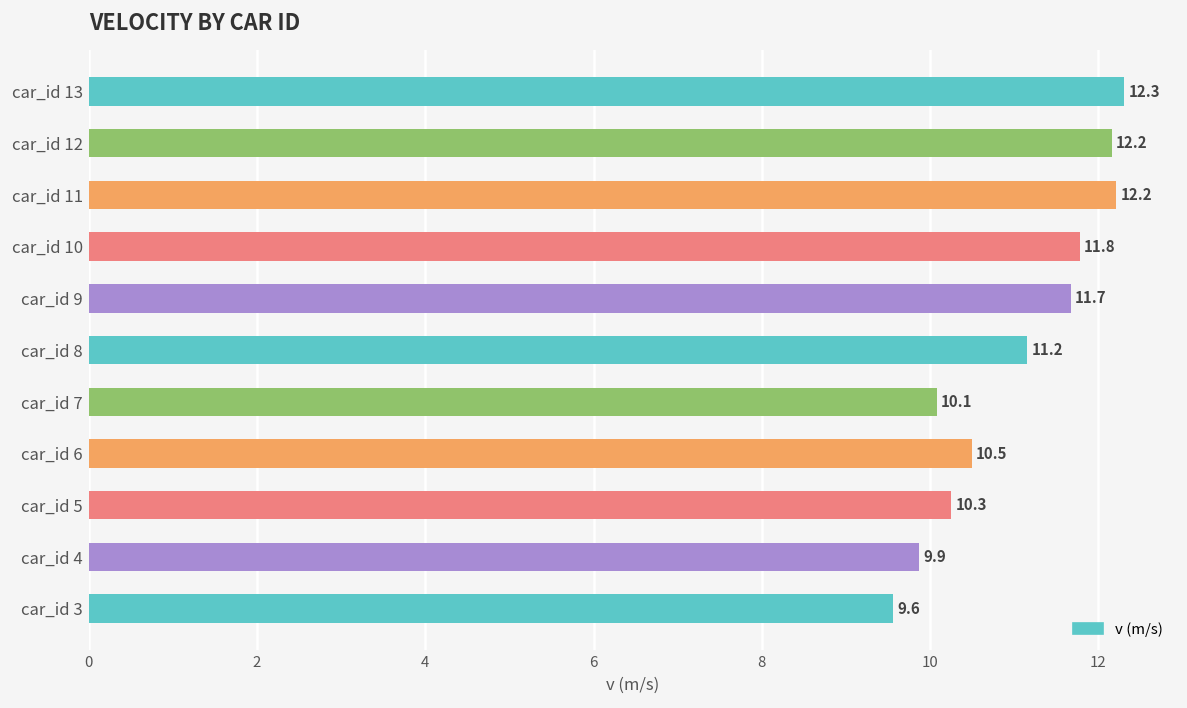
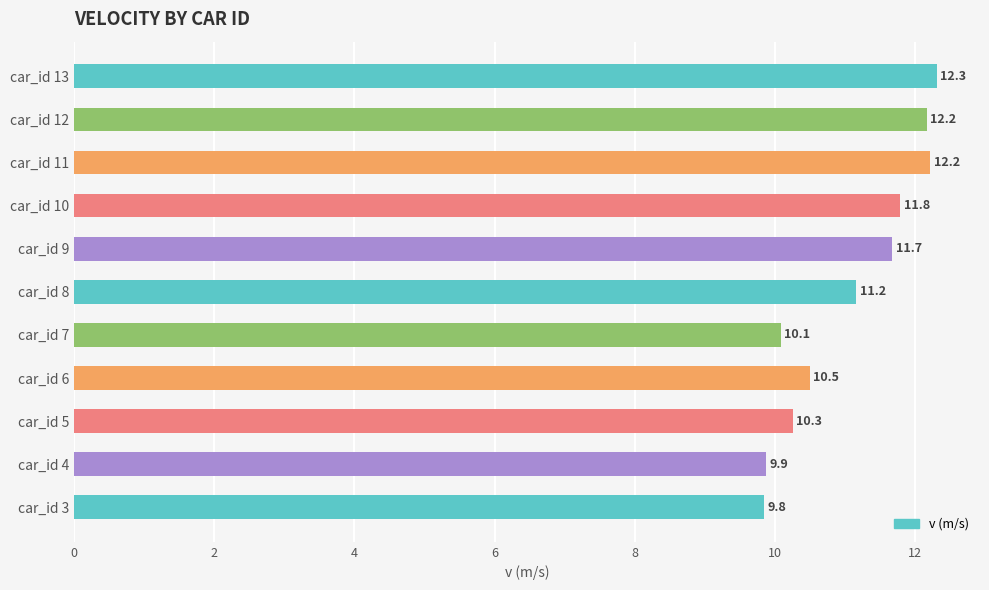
  {
    "car_id 13": 12.3,
    "car_id 12": 12.2,
    "car_id 11": 12.2,
    "car_id 10": 11.8,
    "car_id 9": 11.7,
    "car_id 8": 11.2,
    "car_id 7": 10.1,
    "car_id 6": 10.5,
    "car_id 5": 10.3,
    "car_id 4": 9.9,
-   "car_id 3": 9.6
+   "car_id 3": 9.8
  }
